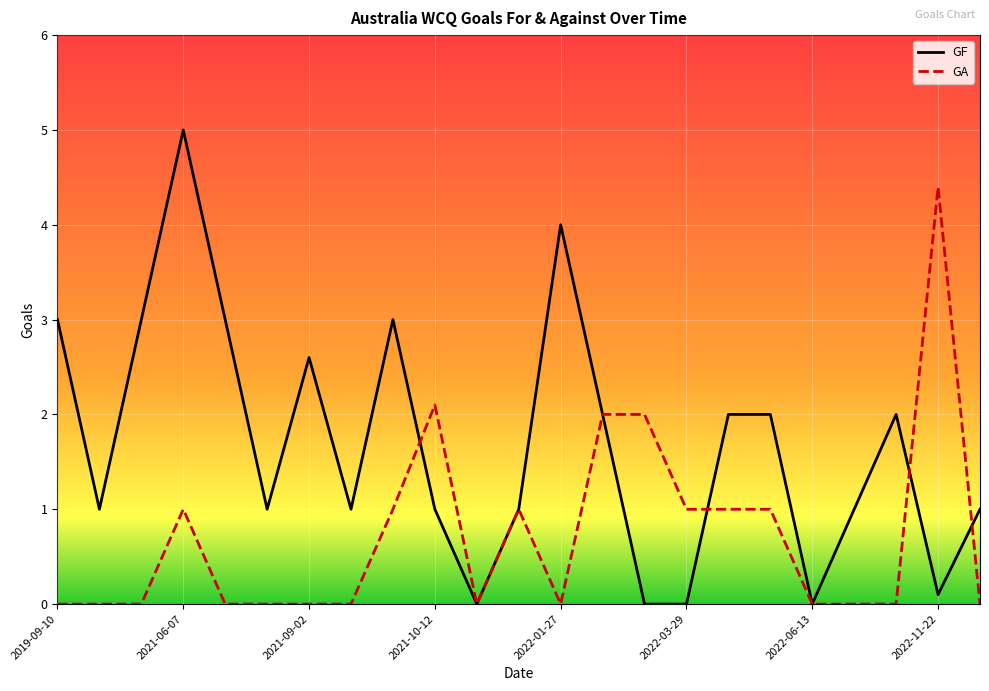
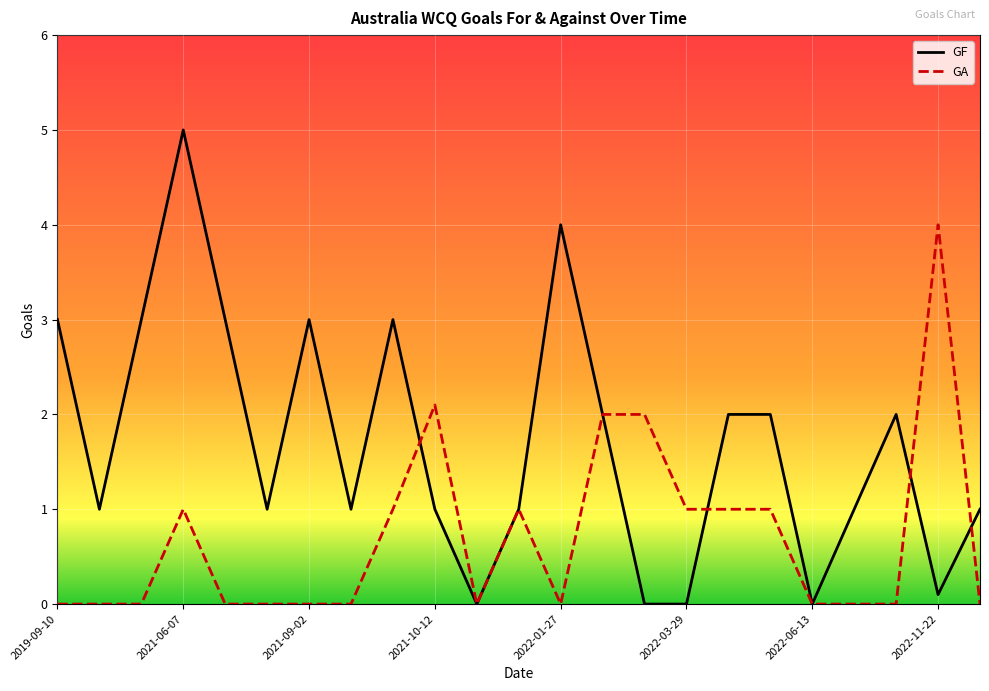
  {
    "GF": {
      "2019-09-10": 3.0,
      "2021-06-07": 5.0,
-     "2021-09-02": 2.6,
+     "2021-09-02": 3.0,
      "2021-10-12": 1.0,
      "2022-01-27": 4.0,
      "2022-03-29": 0.0,
      "2022-11-22": 0.1
    },
    "GA": {
      "2019-09-10": 0.0,
      "2021-06-07": 1.0,
      "2021-09-02": 0.0,
      "2021-10-12": 2.1,
      "2022-01-27": 0.0,
      "2022-03-29": 1.0,
-     "2022-11-22": 4.4
+     "2022-11-22": 4.0
    }
  }
